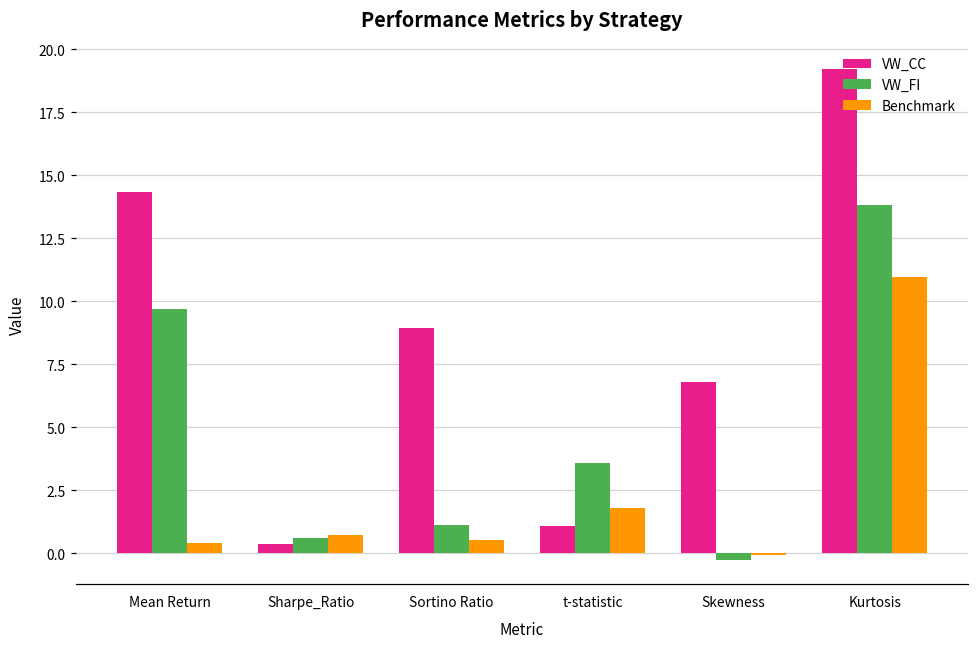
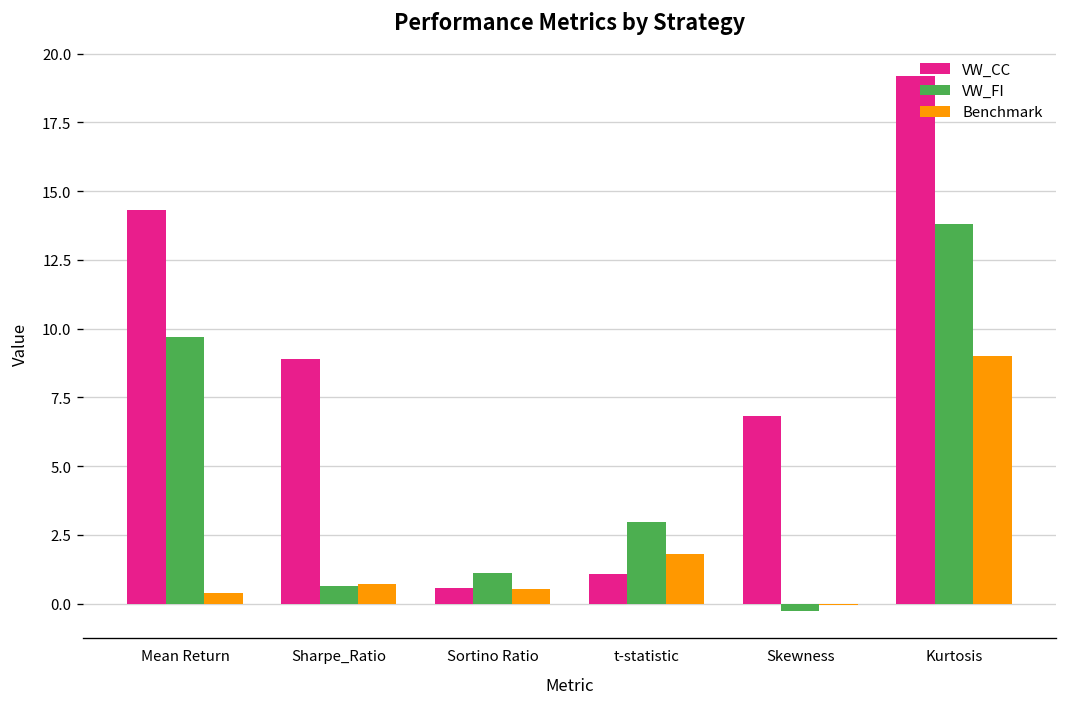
  {
    "VW_CC": {
      "Mean Return": 14.3,
-     "Sharpe_Ratio": 0.4,
-     "Sortino Ratio": 8.9,
+     "Sharpe_Ratio": 8.9,
+     "Sortino Ratio": 0.6,
      "t-statistic": 1.1,
      "Skewness": 6.8,
      "Kurtosis": 19.2
    },
    "VW_FI": {
      "Mean Return": 9.7,
      "Sharpe_Ratio": 0.6,
      "Sortino Ratio": 1.1,
-     "t-statistic": 3.6,
+     "t-statistic": 3.0,
      "Skewness": -0.3,
      "Kurtosis": 13.8
    },
    "Benchmark": {
      "Mean Return": 0.4,
      "Sharpe_Ratio": 0.7,
      "Sortino Ratio": 0.5,
      "t-statistic": 1.8,
-     "Kurtosis": 11.0
+     "Kurtosis": 9.0
    }
  }
